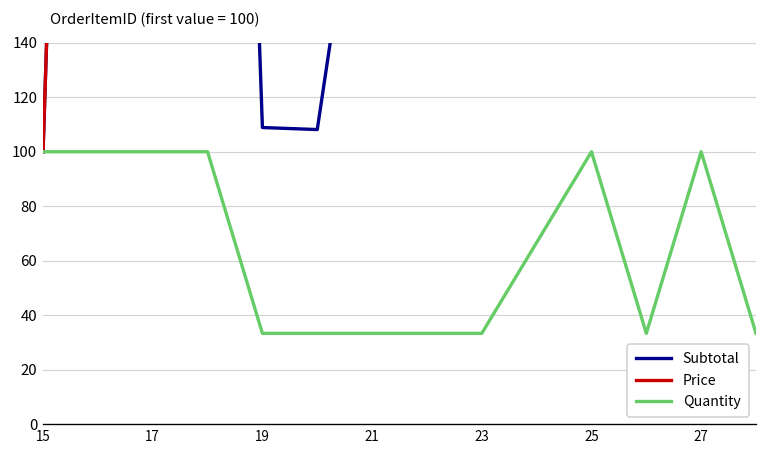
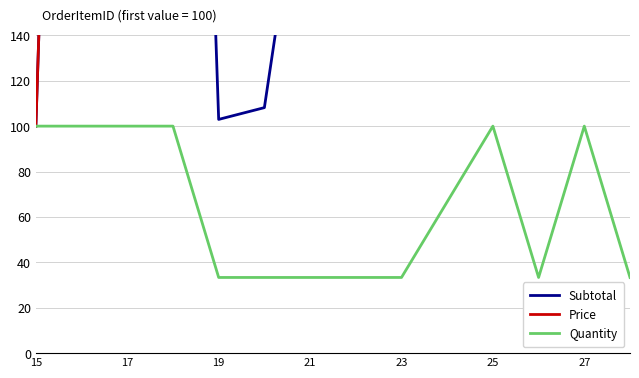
  {
    "Subtotal": {
-     "19": 109
+     "19": 103
    },
    "Quantity": {
      "17": 100,
      "19": 33,
      "21": 33,
      "23": 33,
      "25": 100,
      "27": 100
    }
  }
